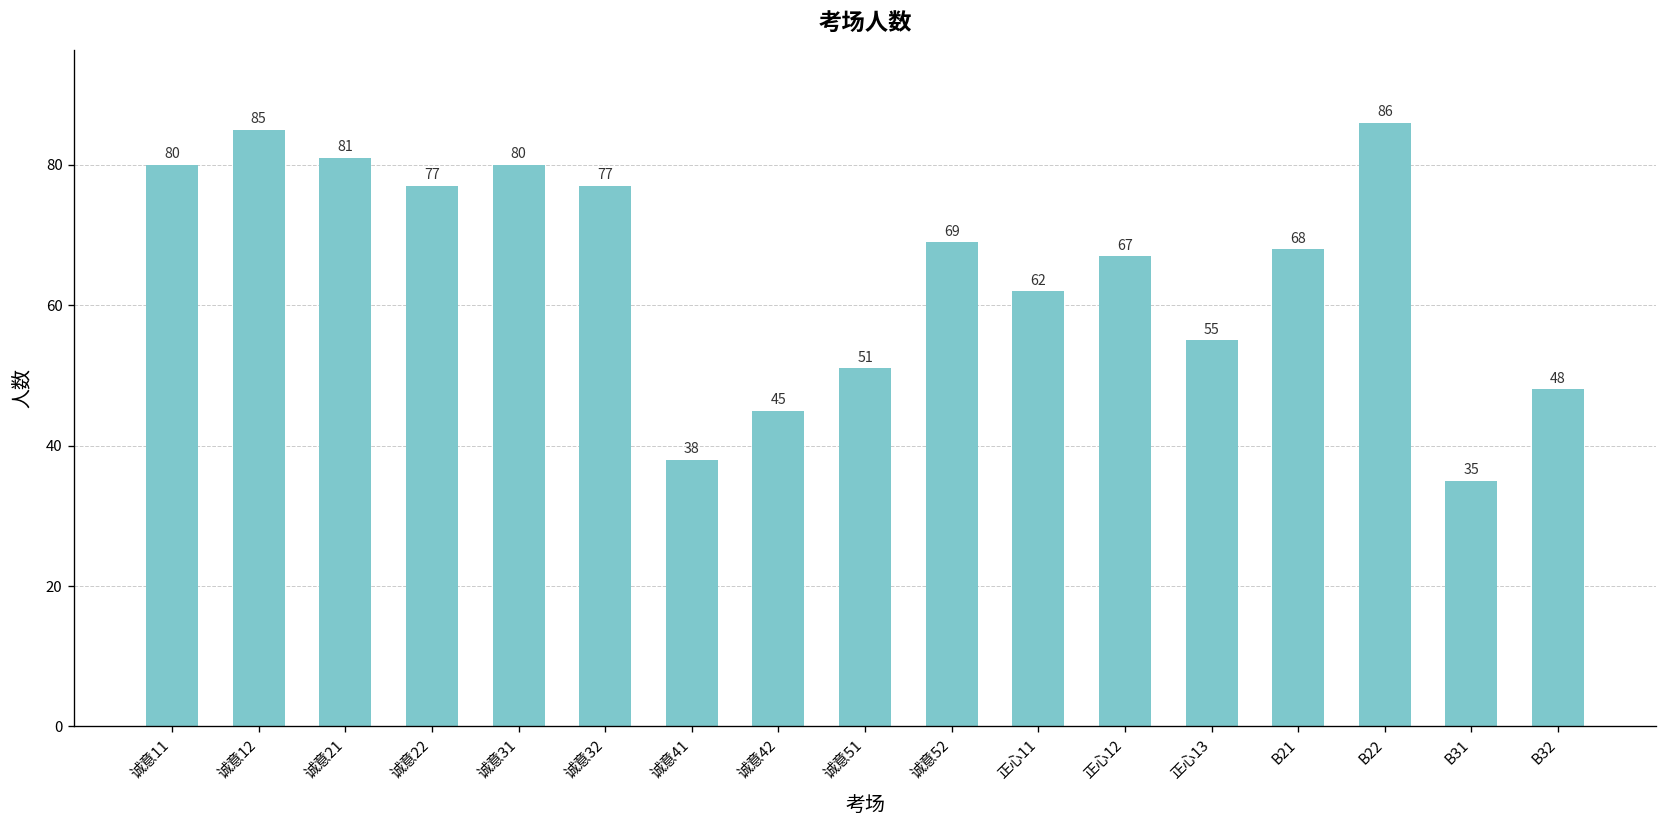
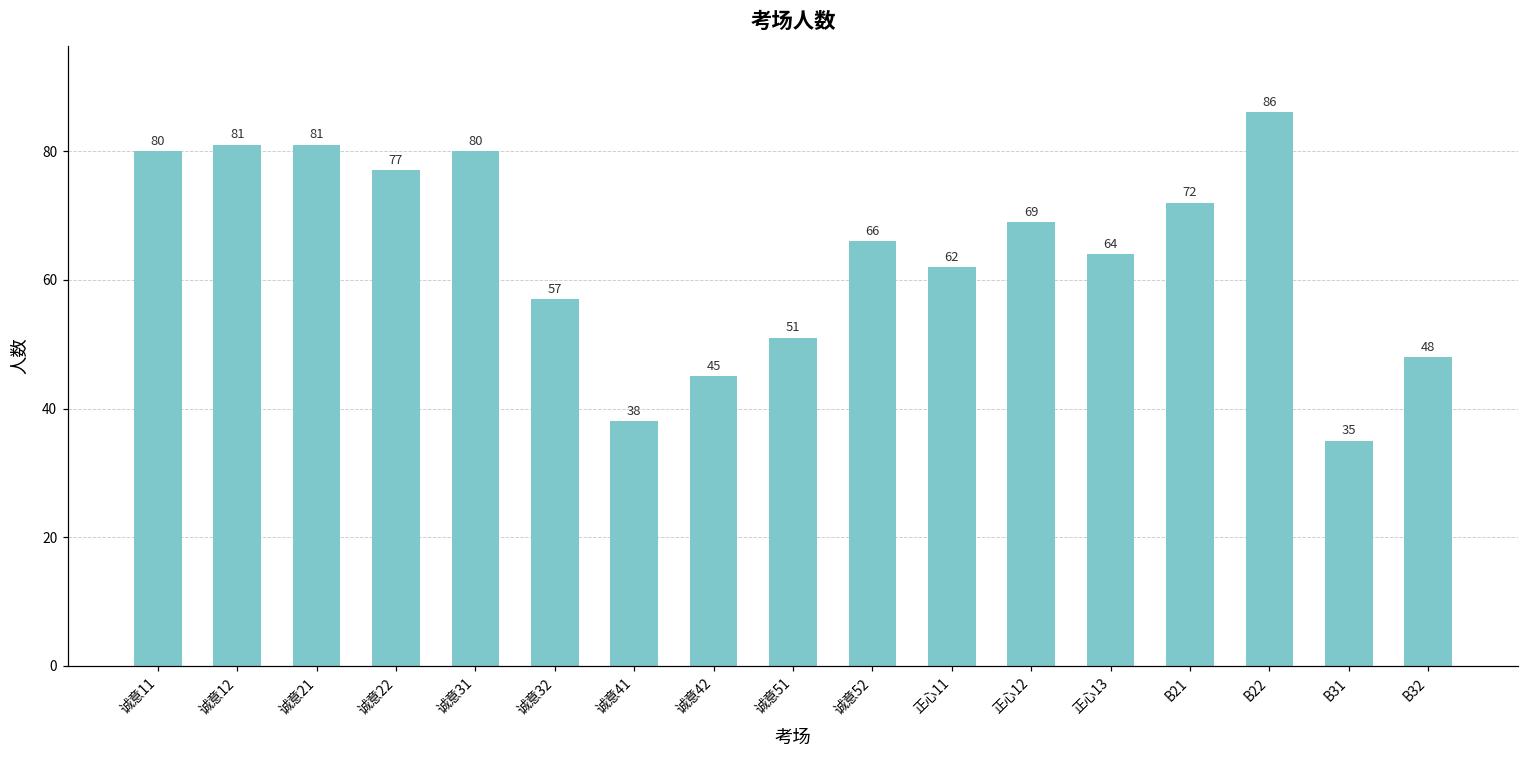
  {
    "诚意11": 80,
-   "诚意12": 85,
+   "诚意12": 81,
    "诚意21": 81,
    "诚意22": 77,
    "诚意31": 80,
-   "诚意32": 77,
+   "诚意32": 57,
    "诚意41": 38,
    "诚意42": 45,
    "诚意51": 51,
-   "诚意52": 69,
+   "诚意52": 66,
    "正心11": 62,
-   "正心12": 67,
-   "正心13": 55,
-   "B21": 68,
+   "正心12": 69,
+   "正心13": 64,
+   "B21": 72,
    "B22": 86,
    "B31": 35,
    "B32": 48
  }
